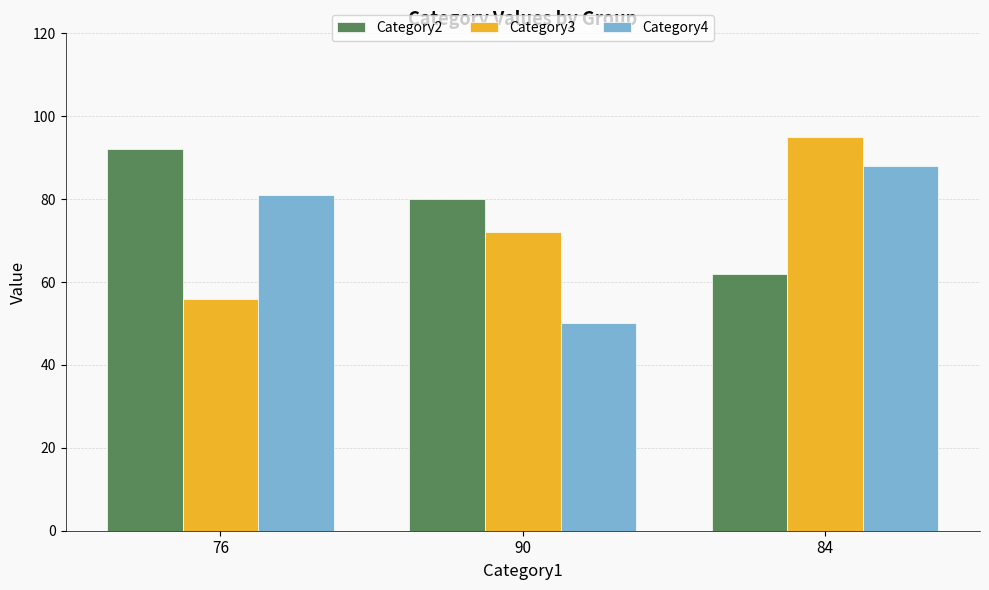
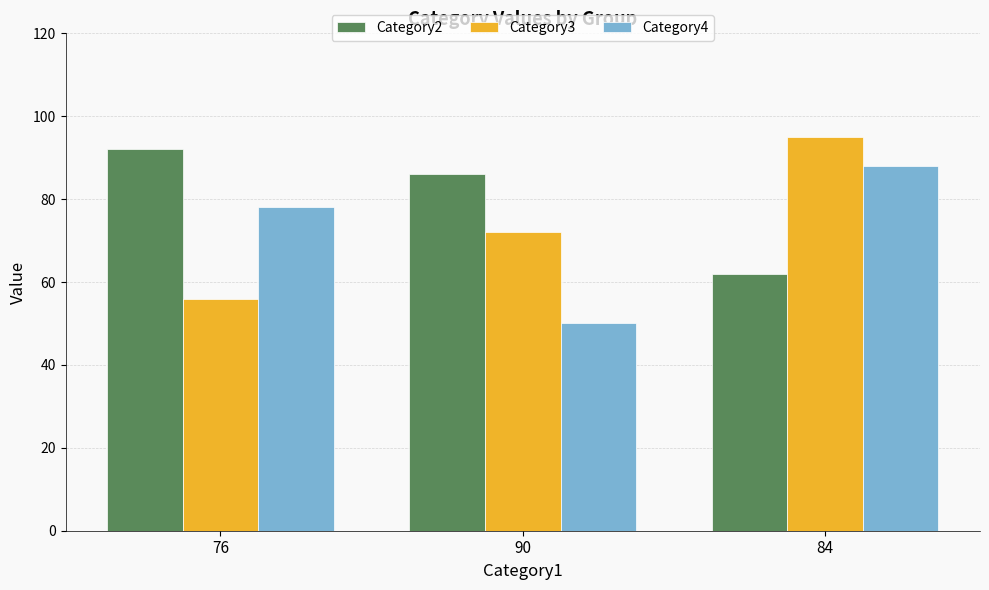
  {
    "Category2": {
      "76": 92,
-     "90": 80,
+     "90": 86,
      "84": 62
    },
    "Category3": {
      "76": 56,
      "90": 72,
      "84": 95
    },
    "Category4": {
-     "76": 81,
+     "76": 78,
      "90": 50,
      "84": 88
    }
  }
